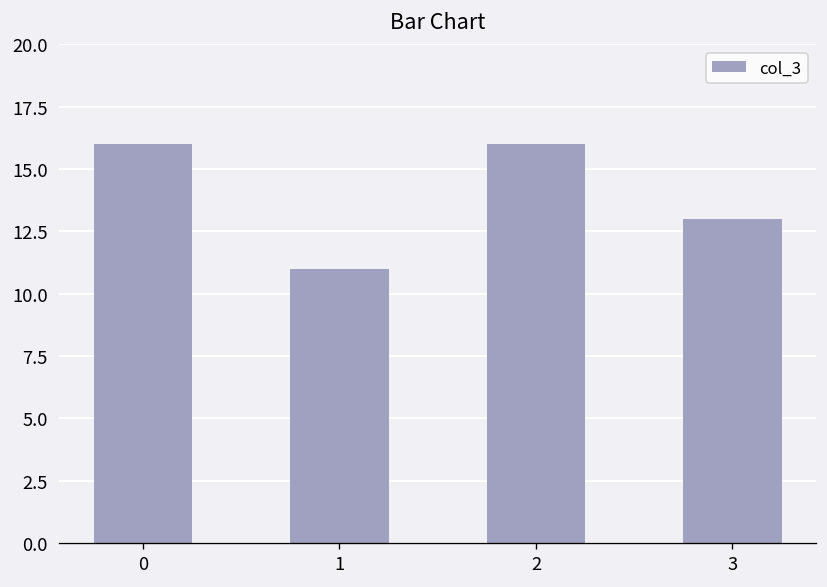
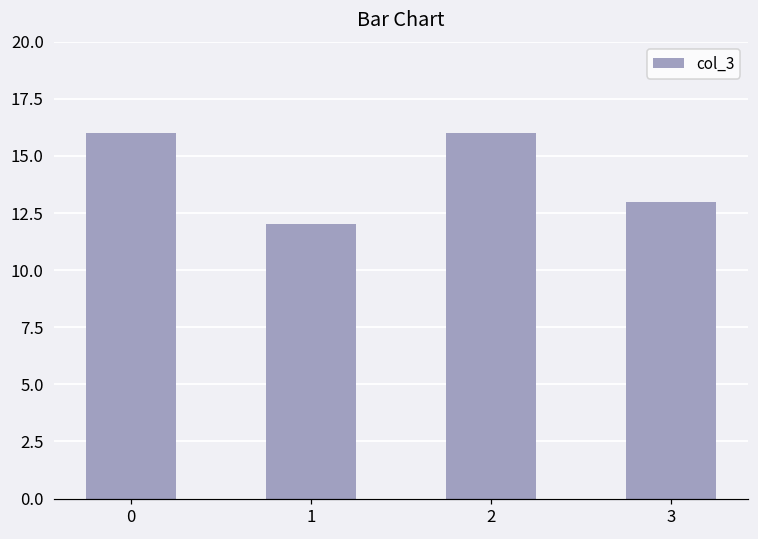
  {
    "0": 16,
-   "1": 11,
+   "1": 12,
    "2": 16,
    "3": 13
  }
